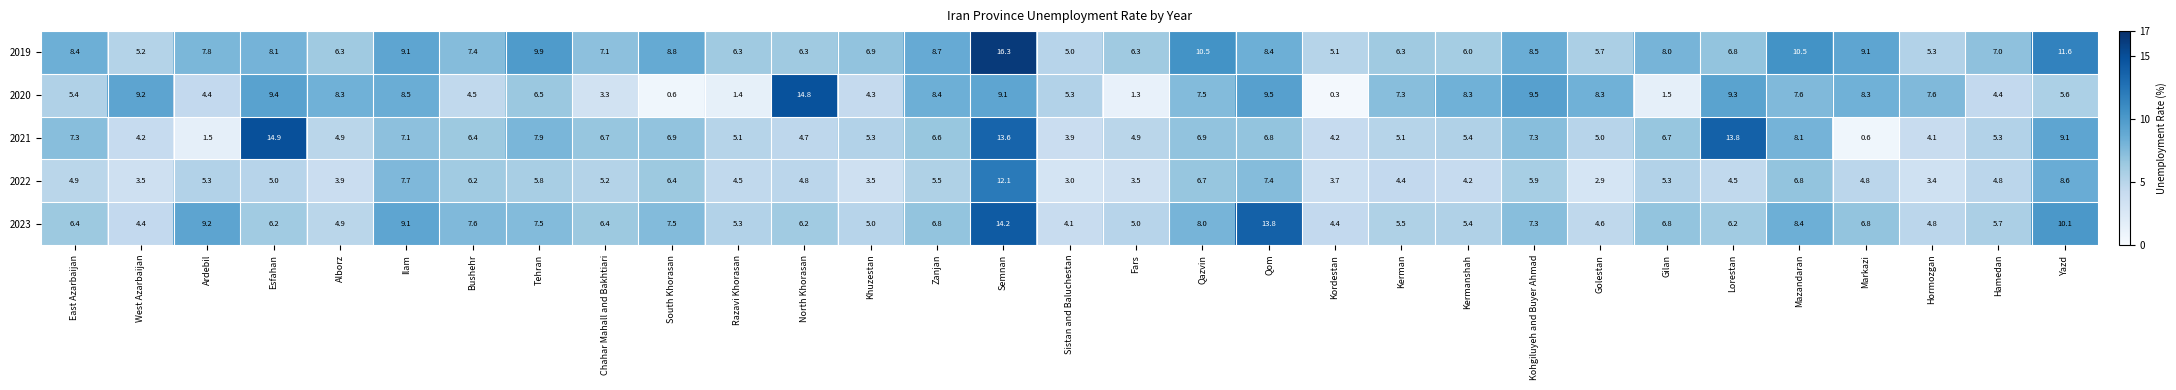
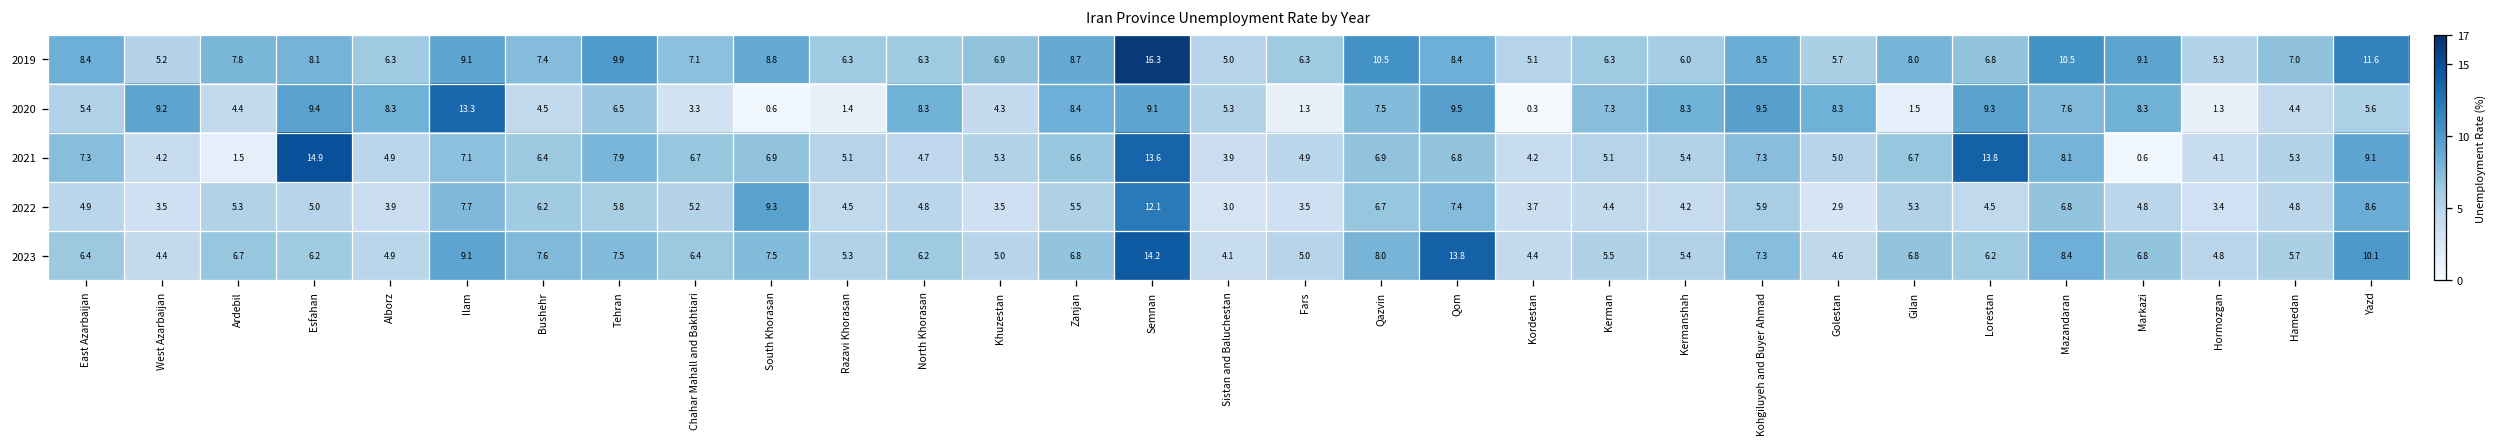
  {
    "2019": {
      "East Azarbaijan": 8.4,
      "West Azarbaijan": 5.2,
      "Ardebil": 7.8,
      "Esfahan": 8.1,
      "Alborz": 6.3,
      "Ilam": 9.1,
      "Bushehr": 7.4,
      "Tehran": 9.9,
      "Chahar Mahall and Bakhtiari": 7.1,
      "South Khorasan": 8.8,
      "Razavi Khorasan": 6.3,
      "North Khorasan": 6.3,
      "Khuzestan": 6.9,
      "Zanjan": 8.7,
      "Semnan": 16.3,
      "Sistan and Baluchestan": 5.0,
      "Fars": 6.3,
      "Qazvin": 10.5,
      "Qom": 8.4,
      "Kordestan": 5.1,
      "Kerman": 6.3,
      "Kermanshah": 6.0,
      "Kohgiluyeh and Buyer Ahmad": 8.5,
      "Golestan": 5.7,
      "Gilan": 8.0,
      "Lorestan": 6.8,
      "Mazandaran": 10.5,
      "Markazi": 9.1,
      "Hormozgan": 5.3,
      "Hamedan": 7.0,
      "Yazd": 11.6
    },
    "2020": {
      "East Azarbaijan": 5.4,
      "West Azarbaijan": 9.2,
      "Ardebil": 4.4,
      "Esfahan": 9.4,
      "Alborz": 8.3,
-     "Ilam": 8.5,
+     "Ilam": 13.3,
      "Bushehr": 4.5,
      "Tehran": 6.5,
      "Chahar Mahall and Bakhtiari": 3.3,
      "South Khorasan": 0.6,
      "Razavi Khorasan": 1.4,
-     "North Khorasan": 14.8,
+     "North Khorasan": 8.3,
      "Khuzestan": 4.3,
      "Zanjan": 8.4,
      "Semnan": 9.1,
      "Sistan and Baluchestan": 5.3,
      "Fars": 1.3,
      "Qazvin": 7.5,
      "Qom": 9.5,
      "Kordestan": 0.3,
      "Kerman": 7.3,
      "Kermanshah": 8.3,
      "Kohgiluyeh and Buyer Ahmad": 9.5,
      "Golestan": 8.3,
      "Gilan": 1.5,
      "Lorestan": 9.3,
      "Mazandaran": 7.6,
      "Markazi": 8.3,
-     "Hormozgan": 7.6,
+     "Hormozgan": 1.3,
      "Hamedan": 4.4,
      "Yazd": 5.6
    },
    "2021": {
      "East Azarbaijan": 7.3,
      "West Azarbaijan": 4.2,
      "Ardebil": 1.5,
      "Esfahan": 14.9,
      "Alborz": 4.9,
      "Ilam": 7.1,
      "Bushehr": 6.4,
      "Tehran": 7.9,
      "Chahar Mahall and Bakhtiari": 6.7,
      "South Khorasan": 6.9,
      "Razavi Khorasan": 5.1,
      "North Khorasan": 4.7,
      "Khuzestan": 5.3,
      "Zanjan": 6.6,
      "Semnan": 13.6,
      "Sistan and Baluchestan": 3.9,
      "Fars": 4.9,
      "Qazvin": 6.9,
      "Qom": 6.8,
      "Kordestan": 4.2,
      "Kerman": 5.1,
      "Kermanshah": 5.4,
      "Kohgiluyeh and Buyer Ahmad": 7.3,
      "Golestan": 5.0,
      "Gilan": 6.7,
      "Lorestan": 13.8,
      "Mazandaran": 8.1,
      "Markazi": 0.6,
      "Hormozgan": 4.1,
      "Hamedan": 5.3,
      "Yazd": 9.1
    },
    "2022": {
      "East Azarbaijan": 4.9,
      "West Azarbaijan": 3.5,
      "Ardebil": 5.3,
      "Esfahan": 5.0,
      "Alborz": 3.9,
      "Ilam": 7.7,
      "Bushehr": 6.2,
      "Tehran": 5.8,
      "Chahar Mahall and Bakhtiari": 5.2,
-     "South Khorasan": 6.4,
+     "South Khorasan": 9.3,
      "Razavi Khorasan": 4.5,
      "North Khorasan": 4.8,
      "Khuzestan": 3.5,
      "Zanjan": 5.5,
      "Semnan": 12.1,
      "Sistan and Baluchestan": 3.0,
      "Fars": 3.5,
      "Qazvin": 6.7,
      "Qom": 7.4,
      "Kordestan": 3.7,
      "Kerman": 4.4,
      "Kermanshah": 4.2,
      "Kohgiluyeh and Buyer Ahmad": 5.9,
      "Golestan": 2.9,
      "Gilan": 5.3,
      "Lorestan": 4.5,
      "Mazandaran": 6.8,
      "Markazi": 4.8,
      "Hormozgan": 3.4,
      "Hamedan": 4.8,
      "Yazd": 8.6
    },
    "2023": {
      "East Azarbaijan": 6.4,
      "West Azarbaijan": 4.4,
-     "Ardebil": 9.2,
+     "Ardebil": 6.7,
      "Esfahan": 6.2,
      "Alborz": 4.9,
      "Ilam": 9.1,
      "Bushehr": 7.6,
      "Tehran": 7.5,
      "Chahar Mahall and Bakhtiari": 6.4,
      "South Khorasan": 7.5,
      "Razavi Khorasan": 5.3,
      "North Khorasan": 6.2,
      "Khuzestan": 5.0,
      "Zanjan": 6.8,
      "Semnan": 14.2,
      "Sistan and Baluchestan": 4.1,
      "Fars": 5.0,
      "Qazvin": 8.0,
      "Qom": 13.8,
      "Kordestan": 4.4,
      "Kerman": 5.5,
      "Kermanshah": 5.4,
      "Kohgiluyeh and Buyer Ahmad": 7.3,
      "Golestan": 4.6,
      "Gilan": 6.8,
      "Lorestan": 6.2,
      "Mazandaran": 8.4,
      "Markazi": 6.8,
      "Hormozgan": 4.8,
      "Hamedan": 5.7,
      "Yazd": 10.1
    }
  }
